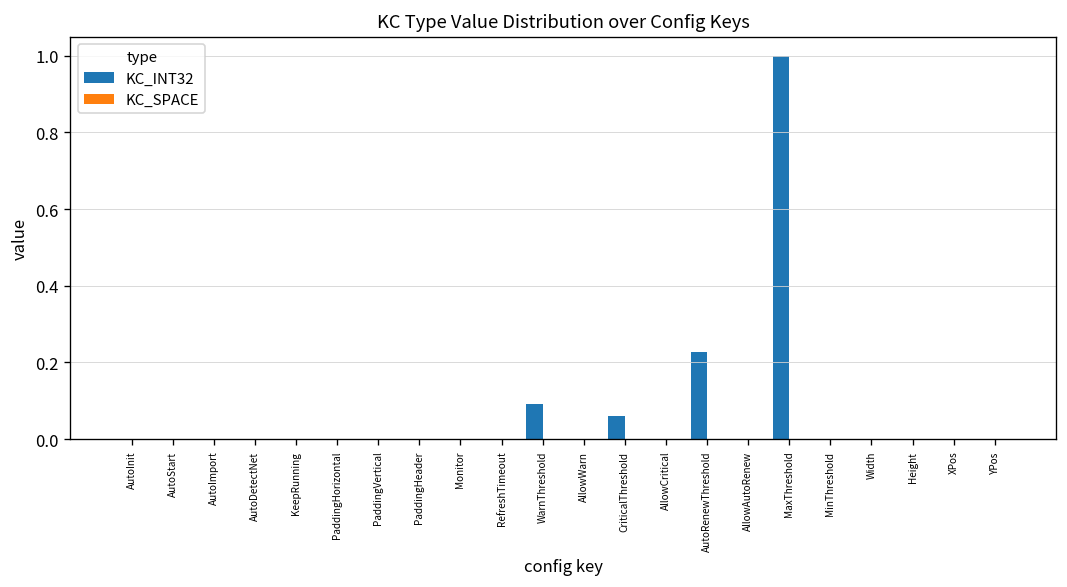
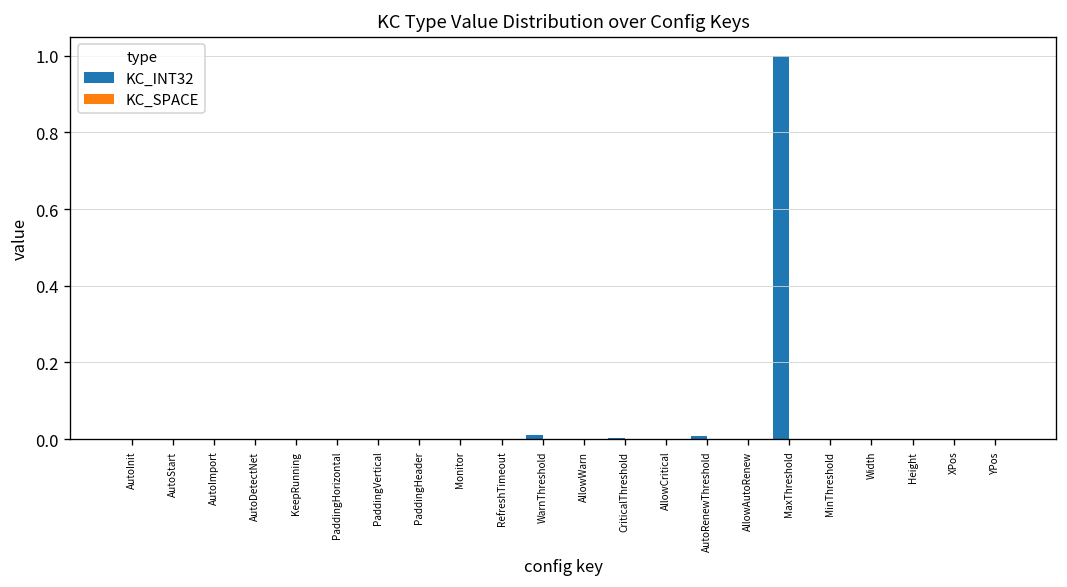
  {
    "KC_INT32": {
      "AutoInit": 0.00,
      "AutoStart": 0.00,
      "AutoImport": 0.00,
-     "WarnThreshold": 0.09,
-     "CriticalThreshold": 0.06,
-     "AutoRenewThreshold": 0.23,
+     "WarnThreshold": 0.01,
+     "CriticalThreshold": 0.00,
+     "AutoRenewThreshold": 0.01,
      "MaxThreshold": 1.00,
      "Width": 0.00,
      "Height": 0.00,
      "XPos": 0.00,
      "YPos": 0.00
    },
    "KC_SPACE": {
      "AutoInit": 0.00,
      "AutoStart": 0.00,
      "AutoImport": 0.00,
      "AutoDetectNet": 0.00,
      "KeepRunning": 0.00,
      "PaddingHorizontal": 0.00,
      "PaddingVertical": 0.00,
      "PaddingHeader": 0.00,
      "Monitor": 0.00,
      "RefreshTimeout": 0.00,
      "WarnThreshold": 0.00,
      "AllowWarn": 0.00,
      "CriticalThreshold": 0.00,
      "AllowCritical": 0.00,
      "AutoRenewThreshold": 0.00,
      "AllowAutoRenew": 0.00,
      "MaxThreshold": 0.00,
      "MinThreshold": 0.00,
      "Width": 0.00,
      "Height": 0.00,
      "XPos": 0.00,
      "YPos": 0.00
    }
  }
